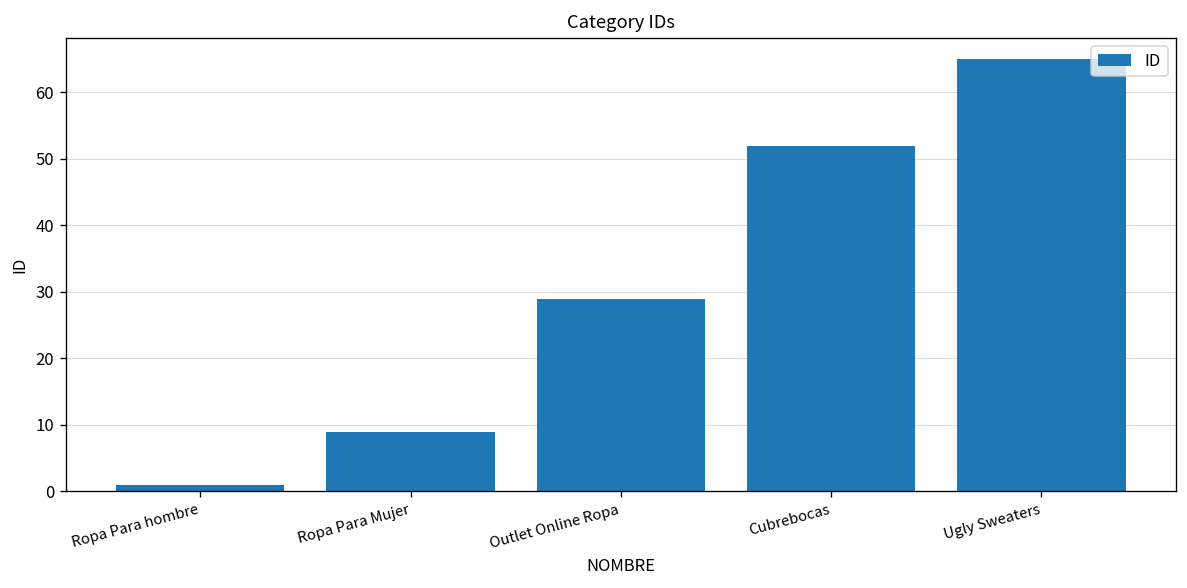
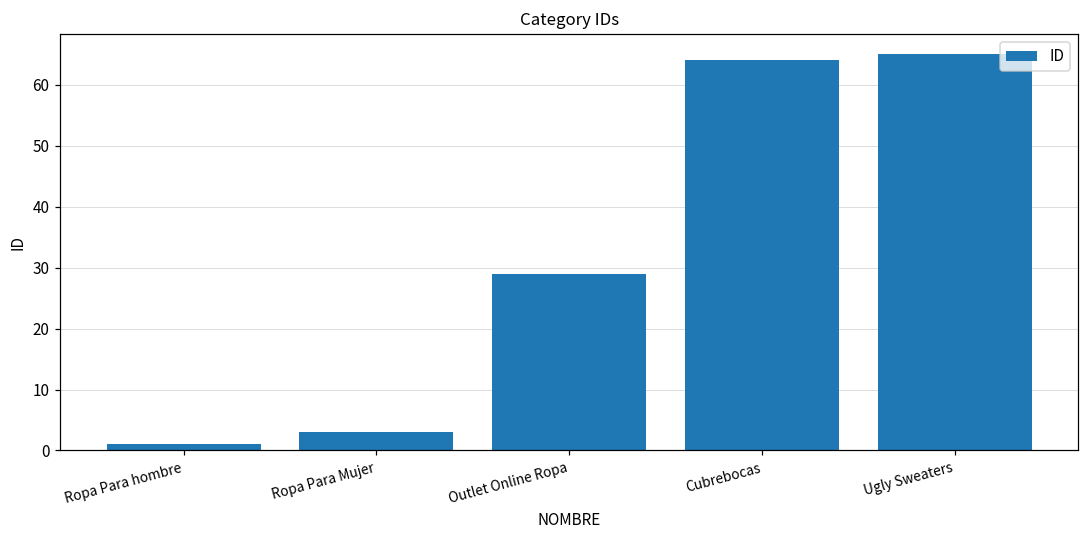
  {
    "Ropa Para hombre": 1,
-   "Ropa Para Mujer": 9,
+   "Ropa Para Mujer": 3,
    "Outlet Online Ropa": 29,
-   "Cubrebocas": 52,
+   "Cubrebocas": 64,
    "Ugly Sweaters": 65
  }
